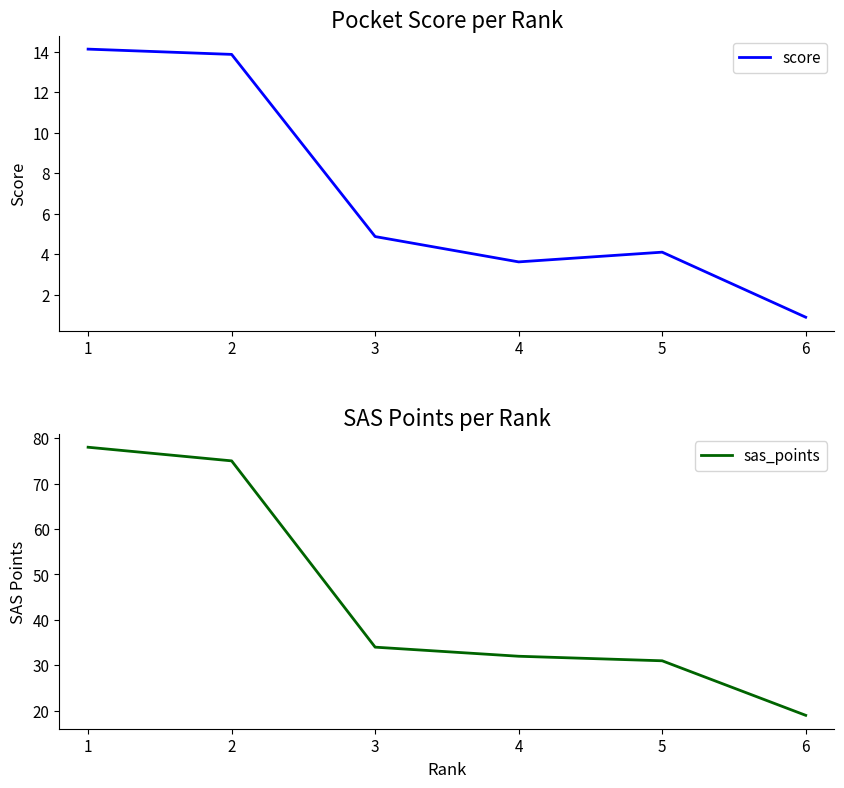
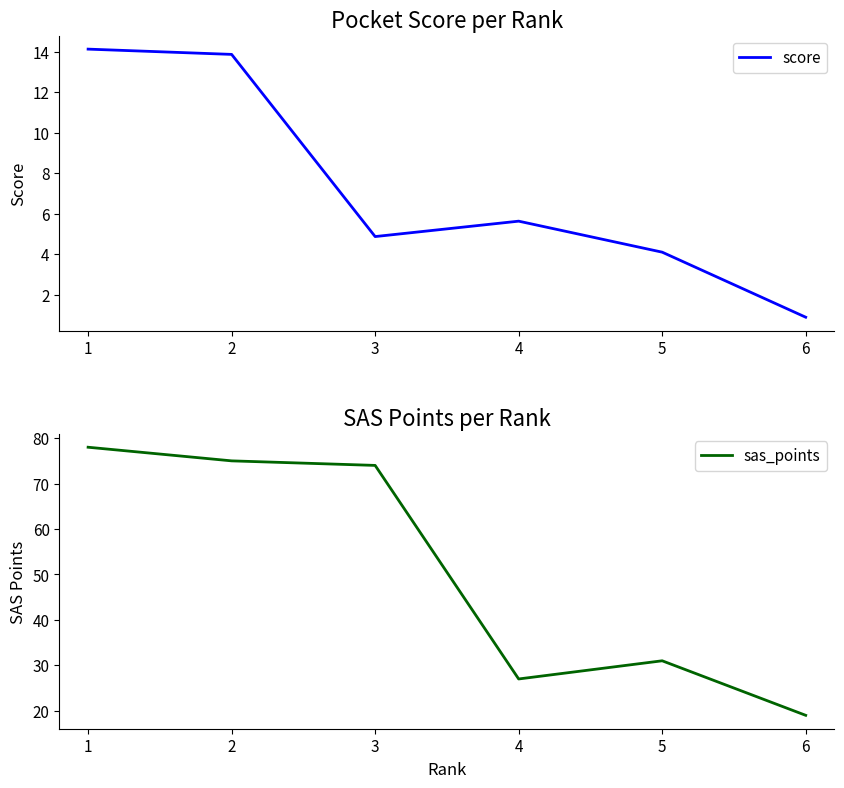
  {
    "Pocket Score per Rank": {
      "1": 14.1,
      "2": 13.9,
      "3": 4.9,
-     "4": 3.6,
+     "4": 5.6,
      "5": 4.1,
      "6": 0.9
    },
    "SAS Points per Rank": {
      "1": 78,
      "2": 75,
-     "3": 34,
-     "4": 32,
+     "3": 74,
+     "4": 27,
      "5": 31,
      "6": 19
    }
  }
